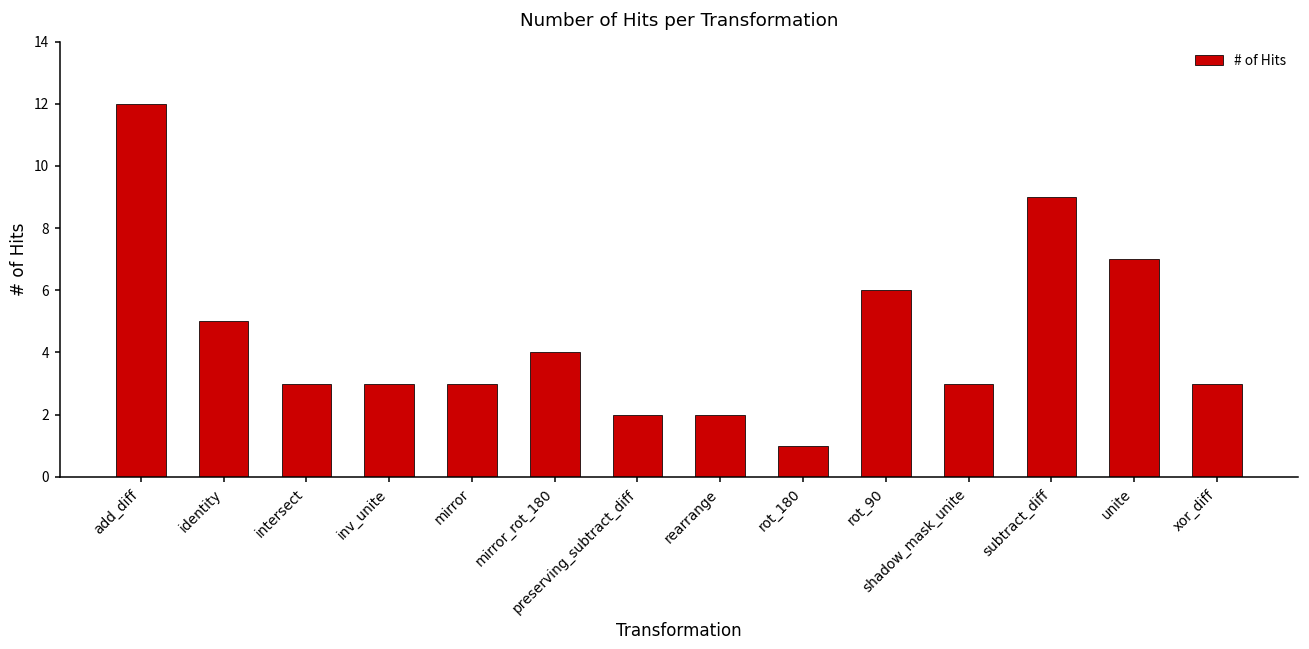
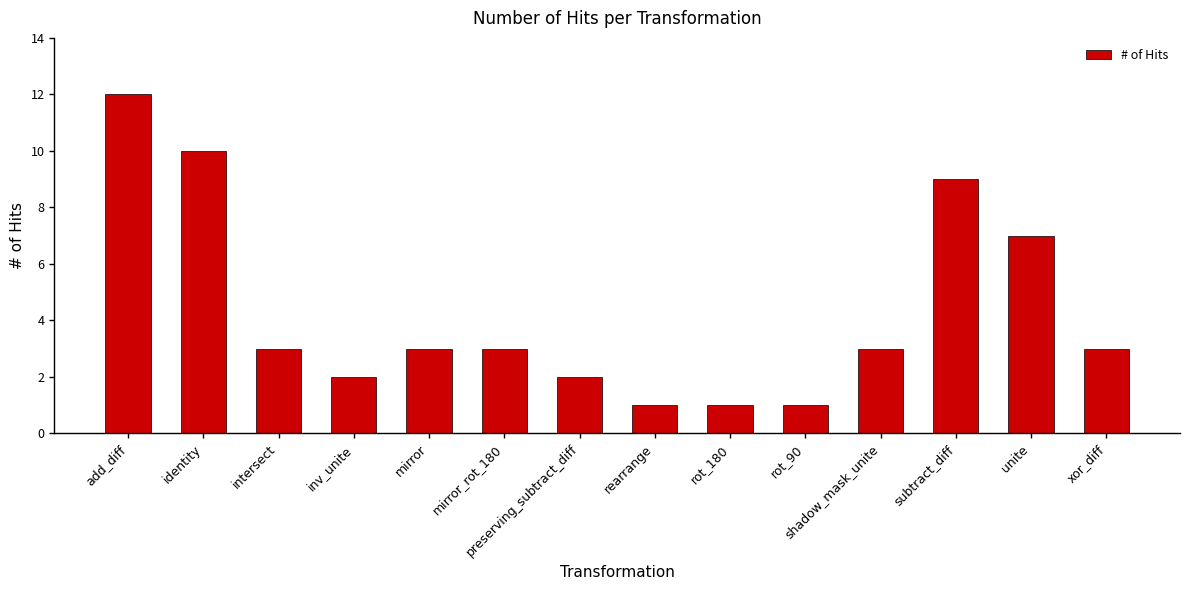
  {
    "add_diff": 12,
-   "identity": 5,
+   "identity": 10,
    "intersect": 3,
-   "inv_unite": 3,
+   "inv_unite": 2,
    "mirror": 3,
-   "mirror_rot_180": 4,
+   "mirror_rot_180": 3,
    "preserving_subtract_diff": 2,
-   "rearrange": 2,
+   "rearrange": 1,
    "rot_180": 1,
-   "rot_90": 6,
+   "rot_90": 1,
    "shadow_mask_unite": 3,
    "subtract_diff": 9,
    "unite": 7,
    "xor_diff": 3
  }
